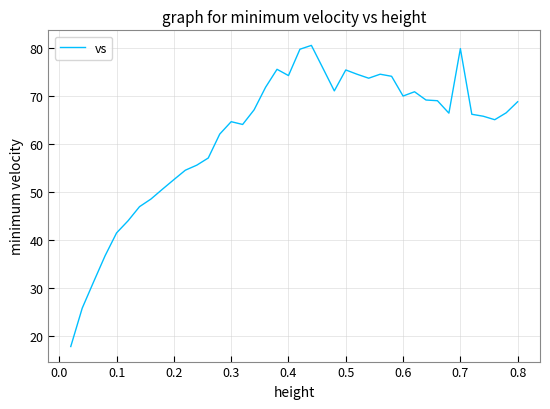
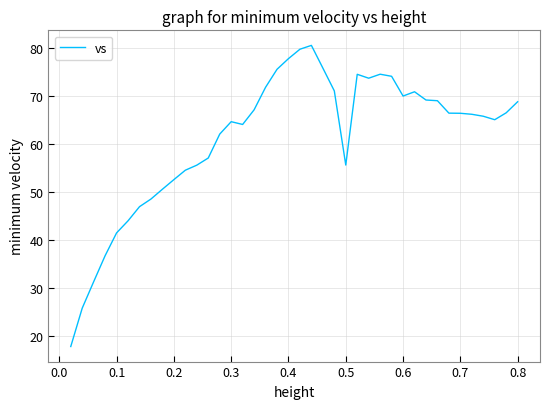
  {
    "0.1": 41,
    "0.2": 53,
    "0.3": 65,
-   "0.4": 74,
-   "0.5": 75,
+   "0.4": 78,
+   "0.5": 56,
    "0.6": 70,
-   "0.7": 80,
+   "0.7": 66,
    "0.8": 69
  }
